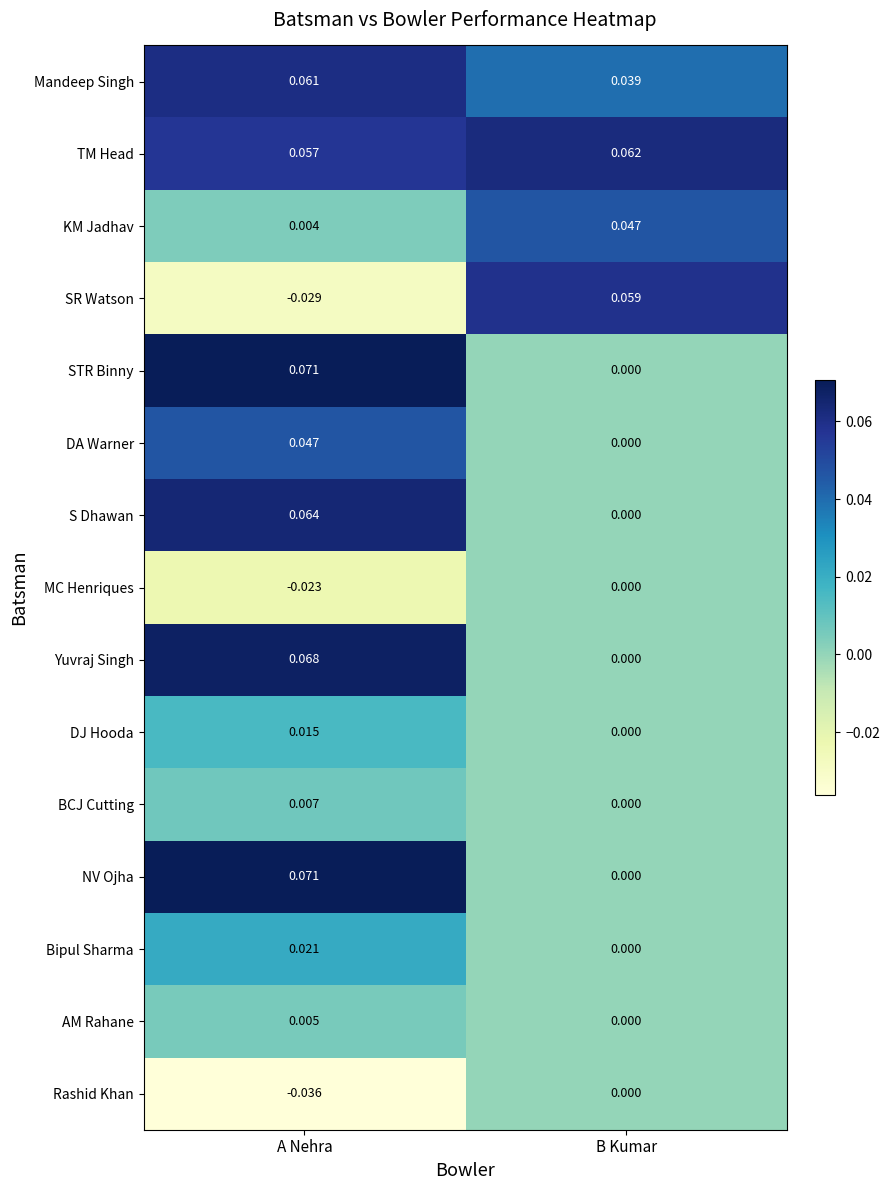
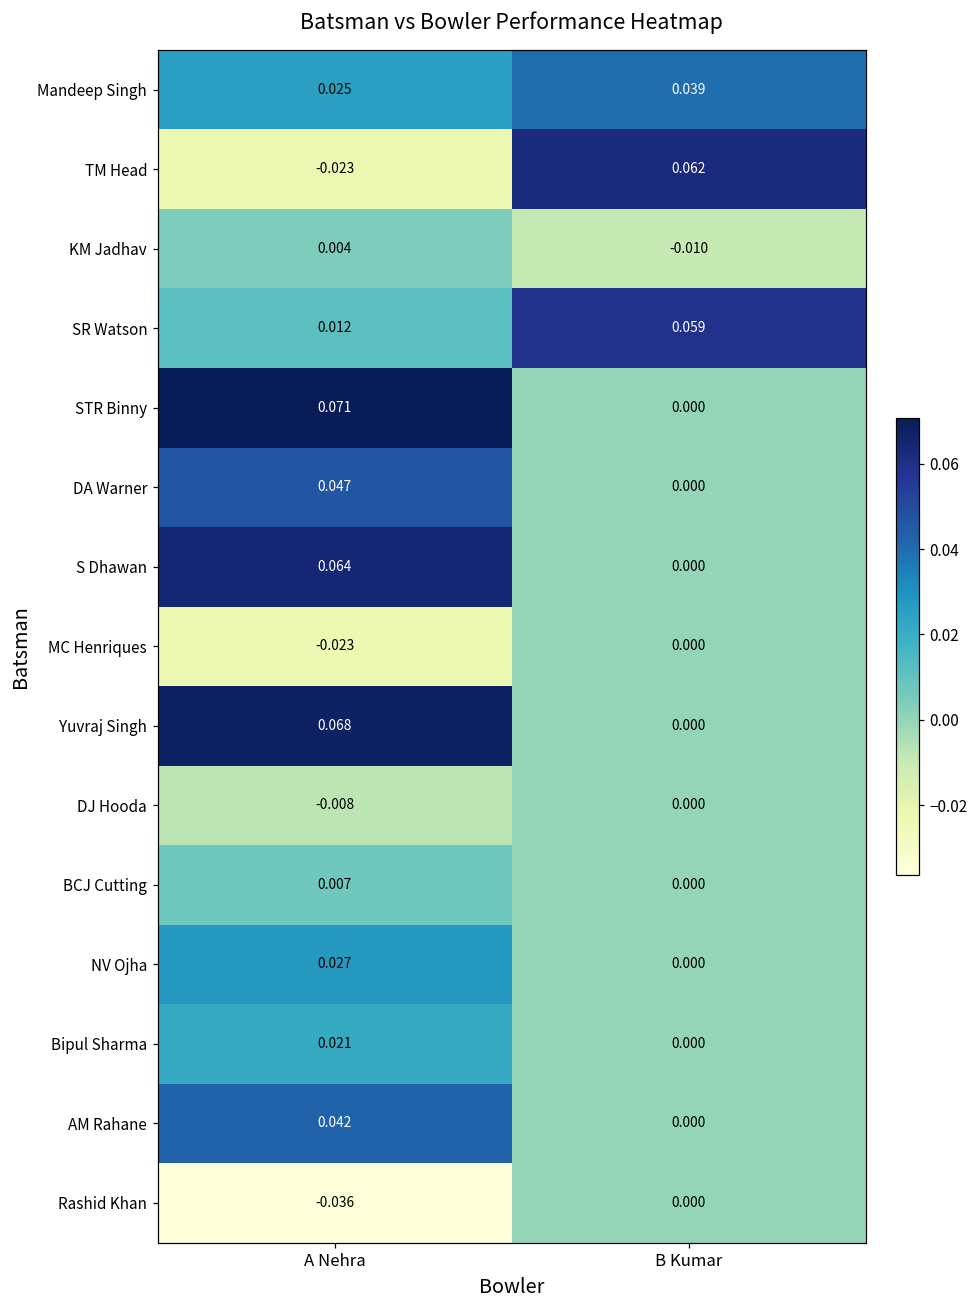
  {
    "Mandeep Singh": {
-     "A Nehra": 0.061,
+     "A Nehra": 0.025,
      "B Kumar": 0.039
    },
    "TM Head": {
-     "A Nehra": 0.057,
+     "A Nehra": -0.023,
      "B Kumar": 0.062
    },
    "KM Jadhav": {
      "A Nehra": 0.004,
-     "B Kumar": 0.047
+     "B Kumar": -0.010
    },
    "SR Watson": {
-     "A Nehra": -0.029,
+     "A Nehra": 0.012,
      "B Kumar": 0.059
    },
    "STR Binny": {
      "A Nehra": 0.071,
      "B Kumar": 0.000
    },
    "DA Warner": {
      "A Nehra": 0.047,
      "B Kumar": 0.000
    },
    "S Dhawan": {
      "A Nehra": 0.064,
      "B Kumar": 0.000
    },
    "MC Henriques": {
      "A Nehra": -0.023,
      "B Kumar": 0.000
    },
    "Yuvraj Singh": {
      "A Nehra": 0.068,
      "B Kumar": 0.000
    },
    "DJ Hooda": {
-     "A Nehra": 0.015,
+     "A Nehra": -0.008,
      "B Kumar": 0.000
    },
    "BCJ Cutting": {
      "A Nehra": 0.007,
      "B Kumar": 0.000
    },
    "NV Ojha": {
-     "A Nehra": 0.071,
+     "A Nehra": 0.027,
      "B Kumar": 0.000
    },
    "Bipul Sharma": {
      "A Nehra": 0.021,
      "B Kumar": 0.000
    },
    "AM Rahane": {
-     "A Nehra": 0.005,
+     "A Nehra": 0.042,
      "B Kumar": 0.000
    },
    "Rashid Khan": {
      "A Nehra": -0.036,
      "B Kumar": 0.000
    }
  }
